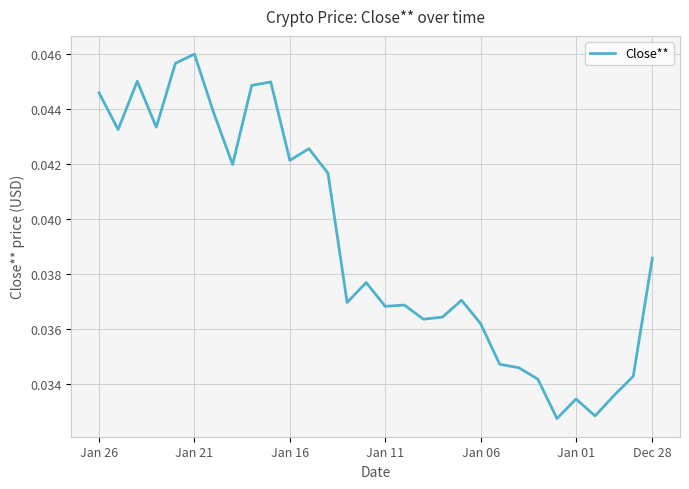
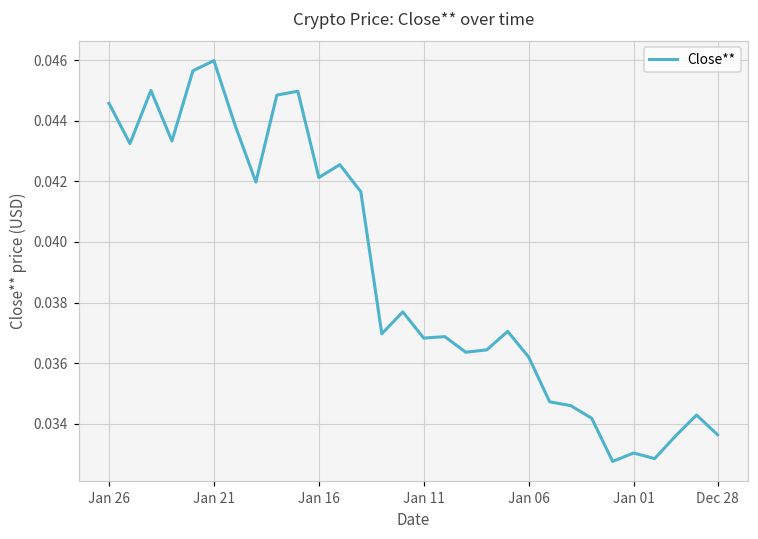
  {
    "Jan 26": 0.0446,
    "Jan 21": 0.0460,
    "Jan 16": 0.0421,
    "Jan 11": 0.0368,
    "Jan 06": 0.0362,
-   "Jan 01": 0.0335,
-   "Dec 28": 0.0386
+   "Jan 01": 0.0330,
+   "Dec 28": 0.0336
  }
